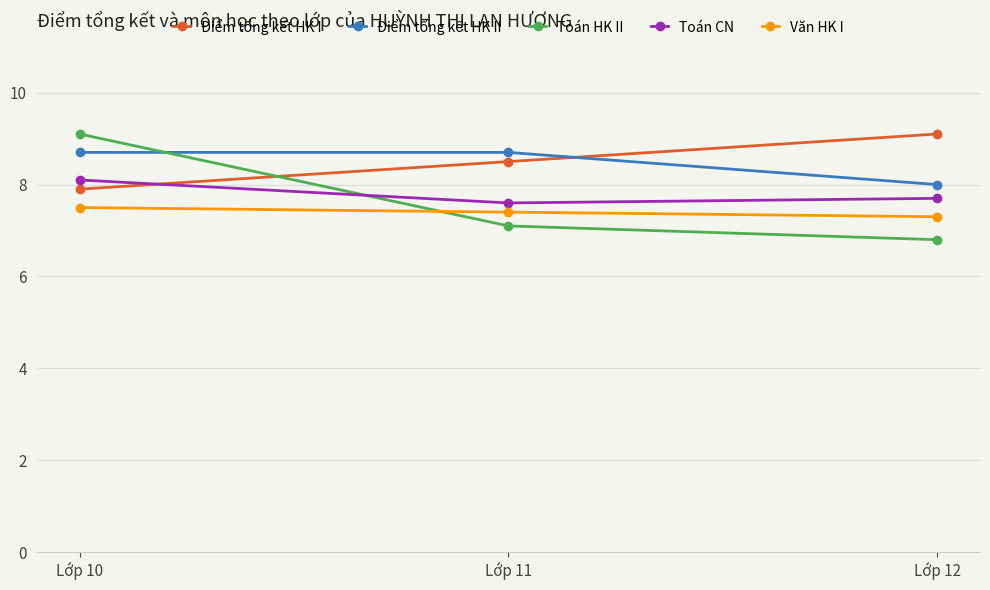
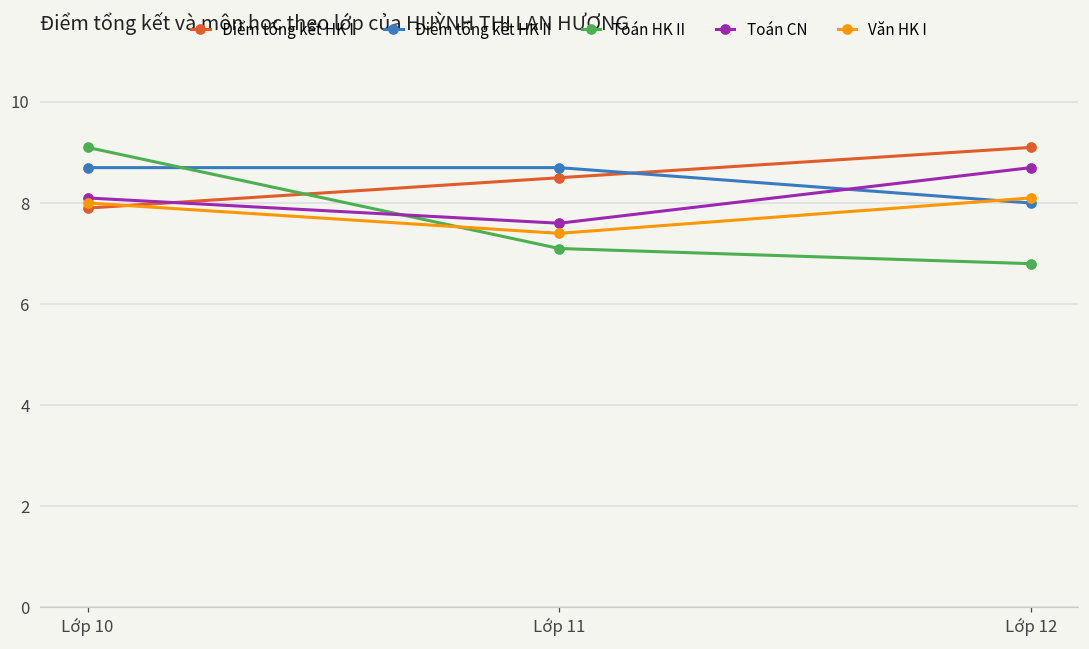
  {
    "Điểm tổng kết HK I": {
      "Lớp 10": 7.9,
      "Lớp 11": 8.5,
      "Lớp 12": 9.1
    },
    "Điểm tổng kết HK II": {
      "Lớp 10": 8.7,
      "Lớp 11": 8.7,
      "Lớp 12": 8.0
    },
    "Toán HK II": {
      "Lớp 10": 9.1,
      "Lớp 11": 7.1,
      "Lớp 12": 6.8
    },
    "Toán CN": {
      "Lớp 10": 8.1,
      "Lớp 11": 7.6,
-     "Lớp 12": 7.7
+     "Lớp 12": 8.7
    },
    "Văn HK I": {
-     "Lớp 10": 7.5,
+     "Lớp 10": 8.0,
      "Lớp 11": 7.4,
-     "Lớp 12": 7.3
+     "Lớp 12": 8.1
    }
  }
